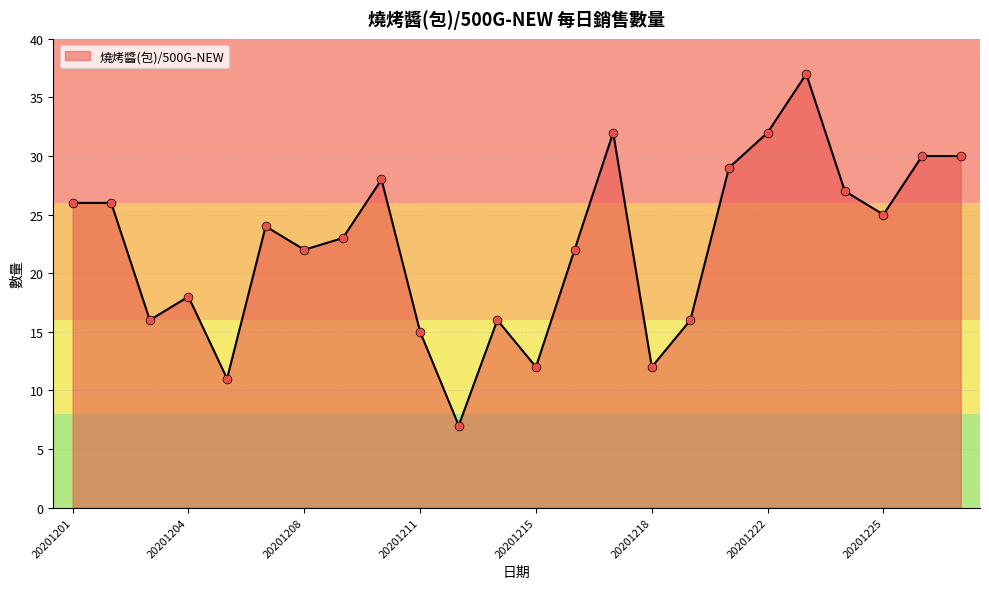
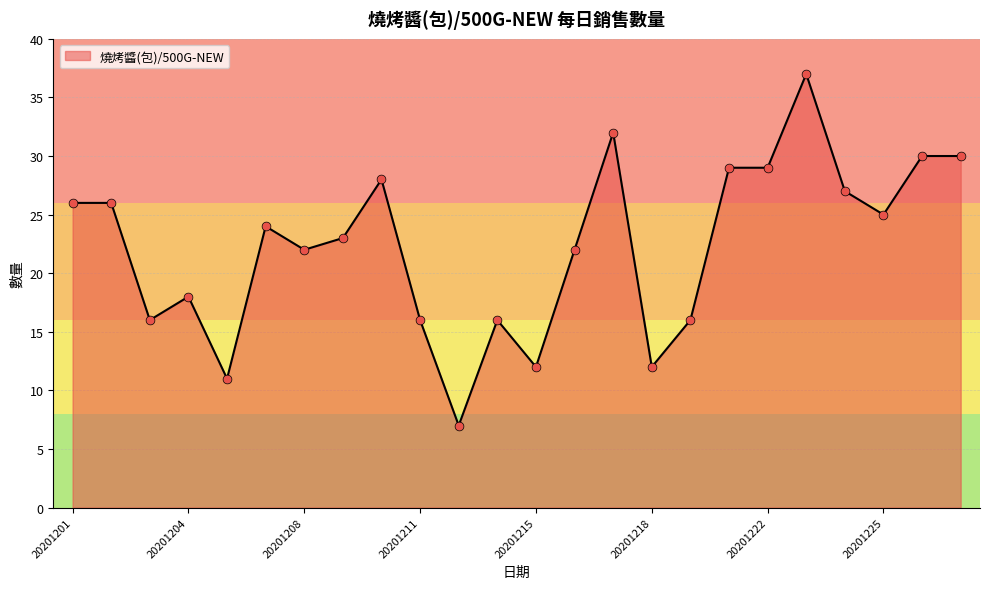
  {
    "20201201": 26,
    "20201204": 18,
    "20201208": 22,
-   "20201211": 15,
+   "20201211": 16,
    "20201215": 12,
    "20201218": 12,
-   "20201222": 32,
+   "20201222": 29,
    "20201225": 25
  }
